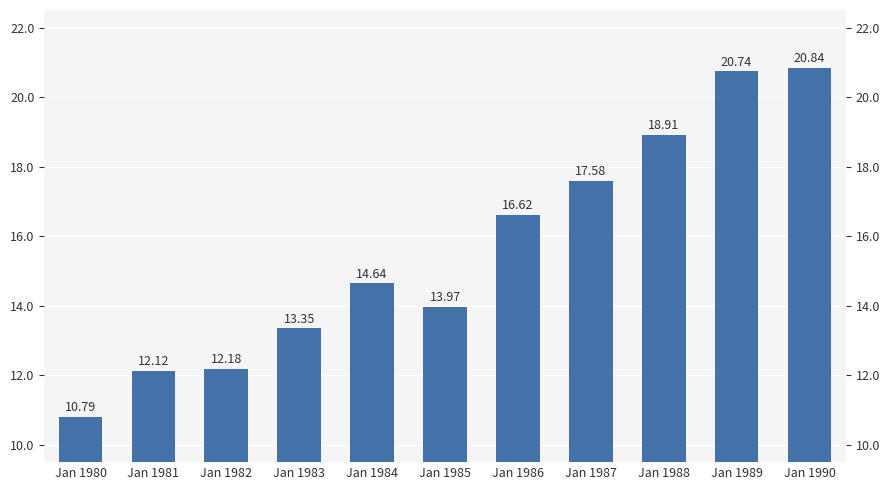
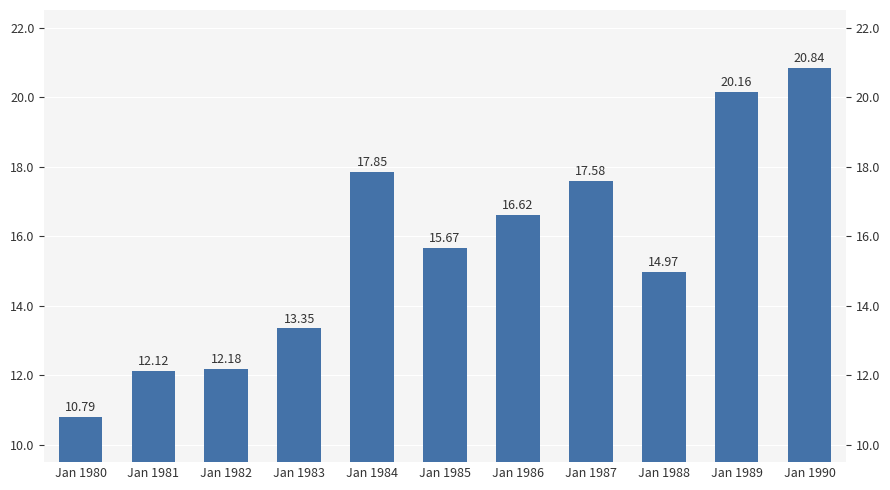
  {
-   "Jan 1984": 14.64,
-   "Jan 1985": 13.97,
-   "Jan 1988": 18.91,
-   "Jan 1989": 20.74
+   "Jan 1984": 17.85,
+   "Jan 1985": 15.67,
+   "Jan 1988": 14.97,
+   "Jan 1989": 20.16
  }
